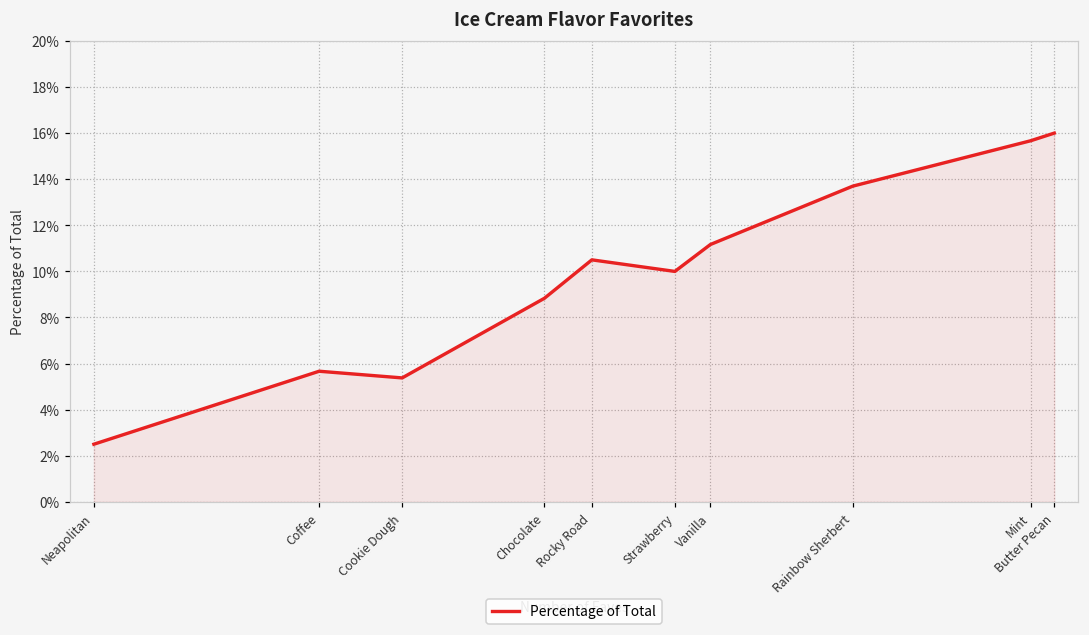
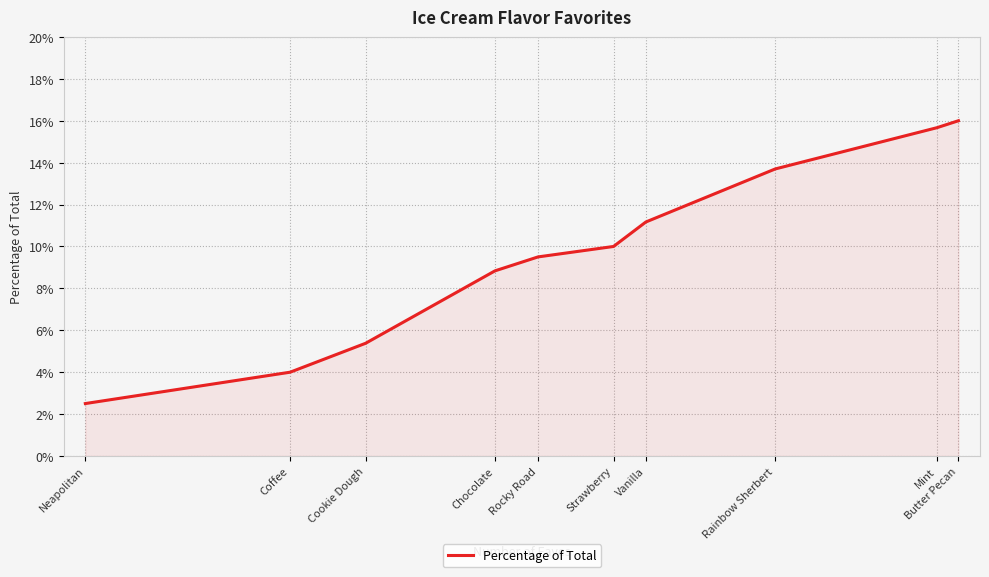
  {
    "Neapolitan": "2.5%",
-   "Coffee": "5.7%",
+   "Coffee": "4.0%",
    "Cookie Dough": "5.4%",
    "Chocolate": "8.8%",
-   "Rocky Road": "10.5%",
+   "Rocky Road": "9.5%",
    "Strawberry": "10.0%",
    "Vanilla": "11.2%",
    "Rainbow Sherbert": "13.7%",
    "Mint": "15.7%",
    "Butter Pecan": "16.0%"
  }
